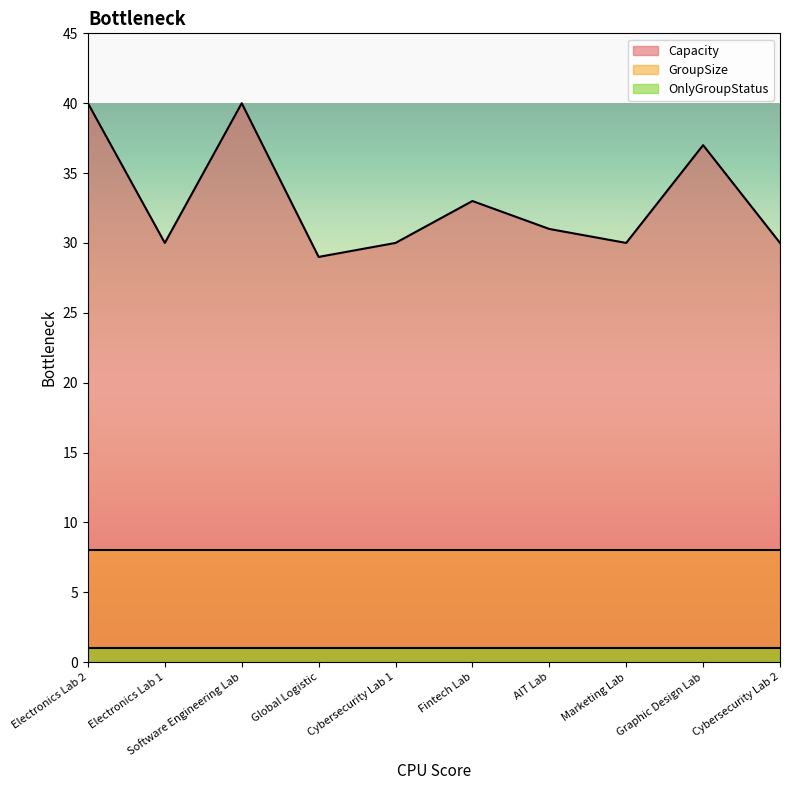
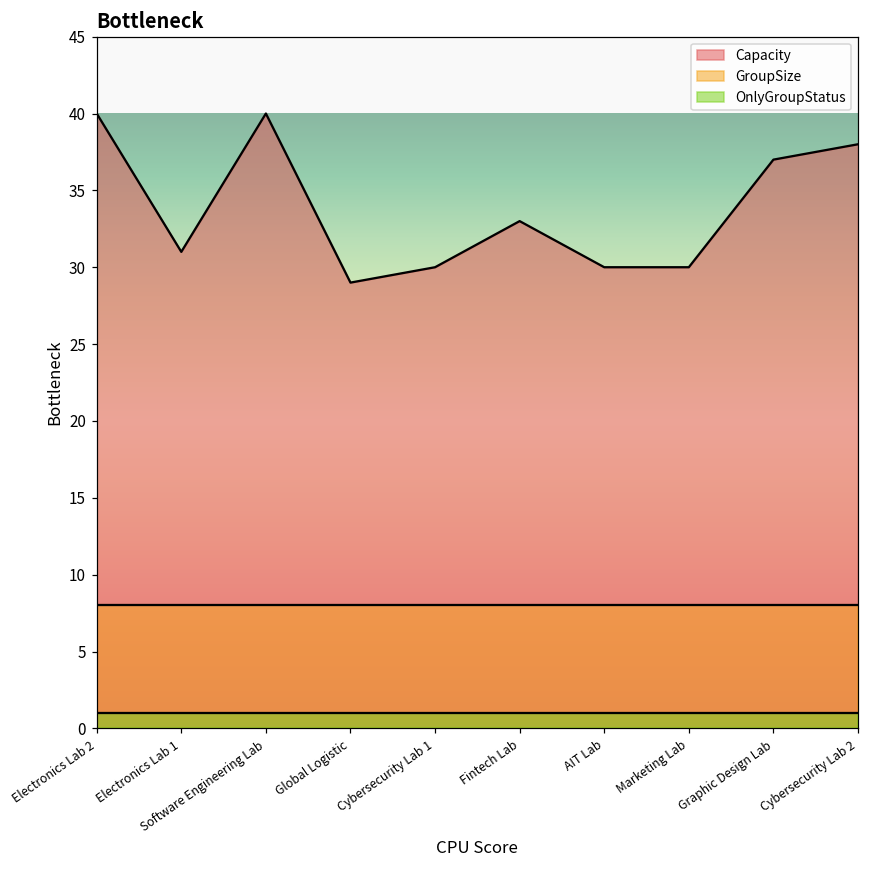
  {
    "Capacity": {
      "Electronics Lab 2": 40,
-     "Electronics Lab 1": 30,
+     "Electronics Lab 1": 31,
      "Software Engineering Lab": 40,
      "Global Logistic": 29,
      "Cybersecurity Lab 1": 30,
      "Fintech Lab": 33,
-     "AIT Lab": 31,
+     "AIT Lab": 30,
      "Marketing Lab": 30,
      "Graphic Design Lab": 37,
-     "Cybersecurity Lab 2": 30
+     "Cybersecurity Lab 2": 38
    },
    "GroupSize": {
      "Electronics Lab 2": 8,
      "Electronics Lab 1": 8,
      "Software Engineering Lab": 8,
      "Global Logistic": 8,
      "Cybersecurity Lab 1": 8,
      "Fintech Lab": 8,
      "AIT Lab": 8,
      "Marketing Lab": 8,
      "Graphic Design Lab": 8,
      "Cybersecurity Lab 2": 8
    },
    "OnlyGroupStatus": {
      "Electronics Lab 2": 1,
      "Electronics Lab 1": 1,
      "Software Engineering Lab": 1,
      "Global Logistic": 1,
      "Cybersecurity Lab 1": 1,
      "Fintech Lab": 1,
      "AIT Lab": 1,
      "Marketing Lab": 1,
      "Graphic Design Lab": 1,
      "Cybersecurity Lab 2": 1
    }
  }
